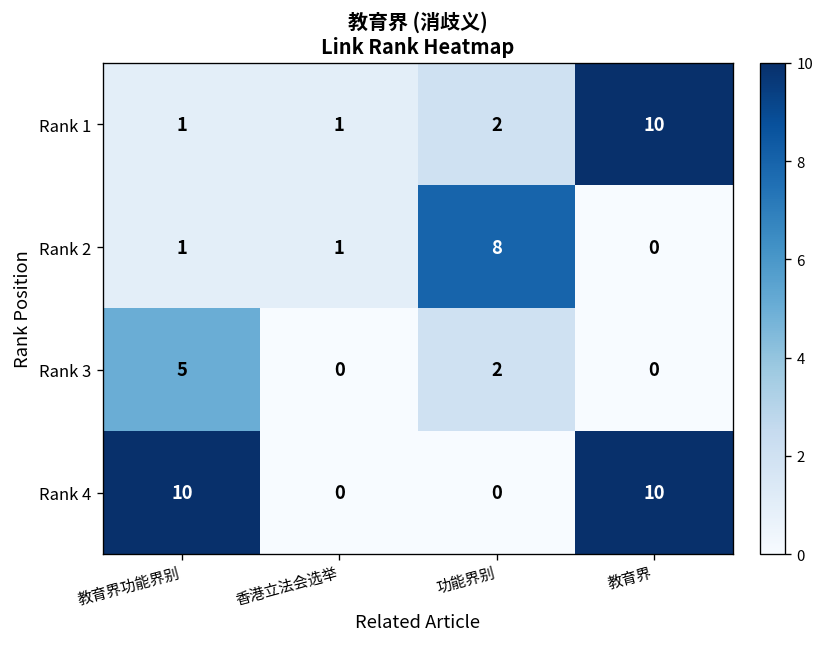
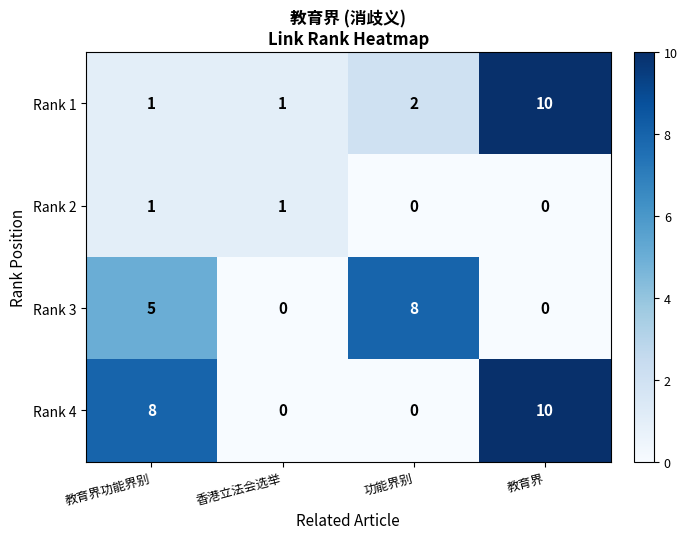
  {
    "Rank 1": {
      "教育界功能界别": 1,
      "香港立法会选举": 1,
      "功能界别": 2,
      "教育界": 10
    },
    "Rank 2": {
      "教育界功能界别": 1,
      "香港立法会选举": 1,
-     "功能界别": 8,
+     "功能界别": 0,
      "教育界": 0
    },
    "Rank 3": {
      "教育界功能界别": 5,
      "香港立法会选举": 0,
-     "功能界别": 2,
+     "功能界别": 8,
      "教育界": 0
    },
    "Rank 4": {
-     "教育界功能界别": 10,
+     "教育界功能界别": 8,
      "香港立法会选举": 0,
      "功能界别": 0,
      "教育界": 10
    }
  }
